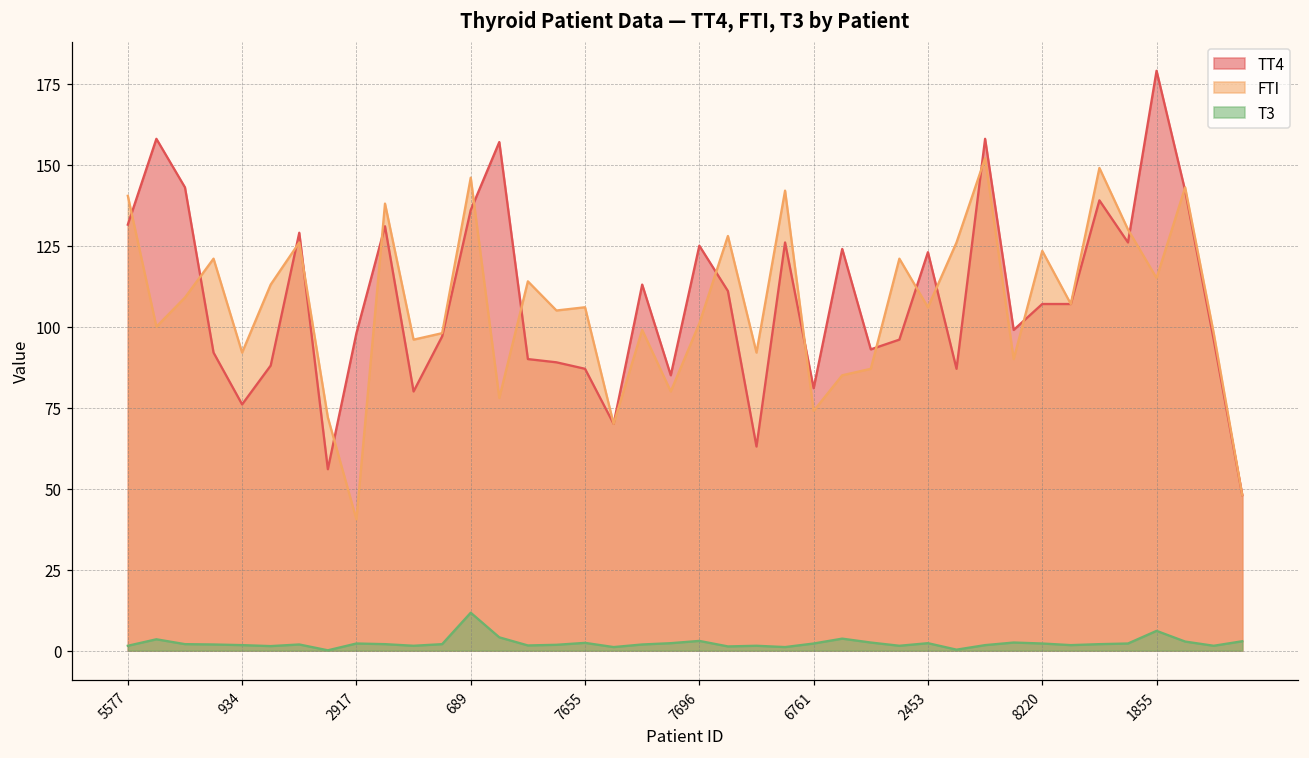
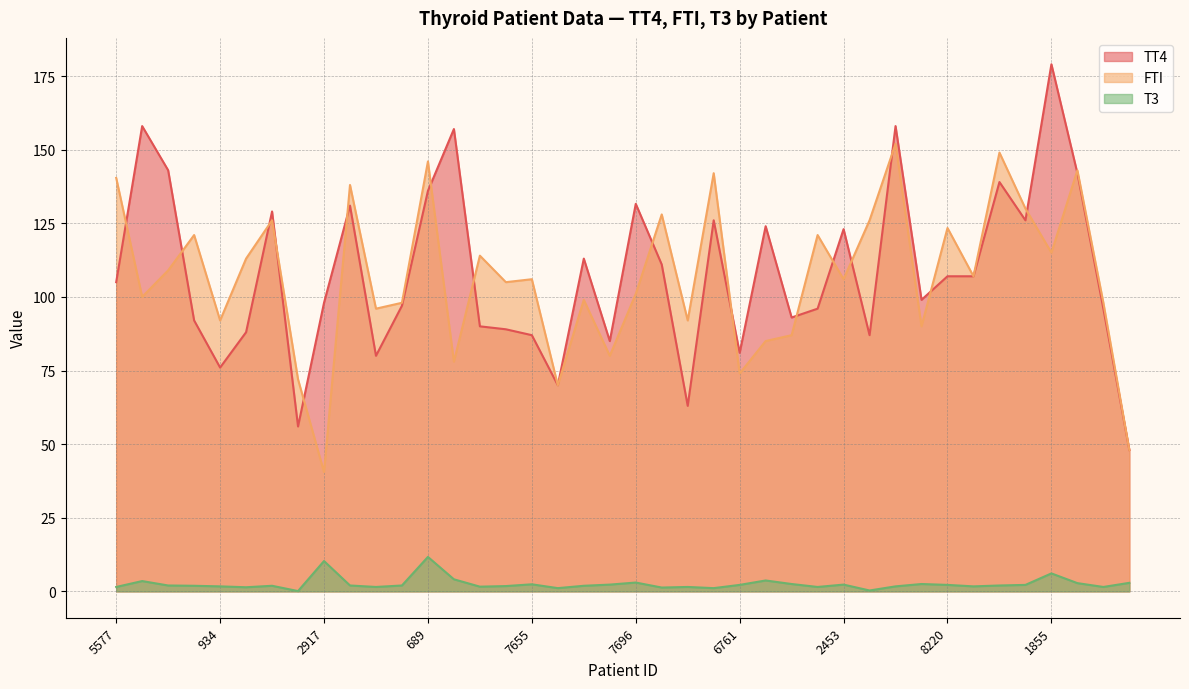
  {
    "TT4": {
-     "5577": 132,
+     "5577": 105,
      "934": 76,
      "2917": 98,
      "689": 136,
      "7655": 87,
-     "7696": 125,
+     "7696": 132,
      "6761": 81,
      "2453": 123,
      "8220": 107,
      "1855": 179
    },
    "FTI": {
      "5577": 140,
      "934": 92,
      "2917": 41,
      "689": 146,
      "7655": 106,
      "7696": 101,
      "6761": 74,
      "2453": 106,
      "8220": 123,
      "1855": 115
    },
    "T3": {
      "5577": 2,
      "934": 2,
-     "2917": 2,
+     "2917": 10,
      "689": 12,
      "7655": 2,
      "7696": 3,
      "6761": 2,
      "2453": 2,
      "8220": 2,
      "1855": 6
    }
  }
